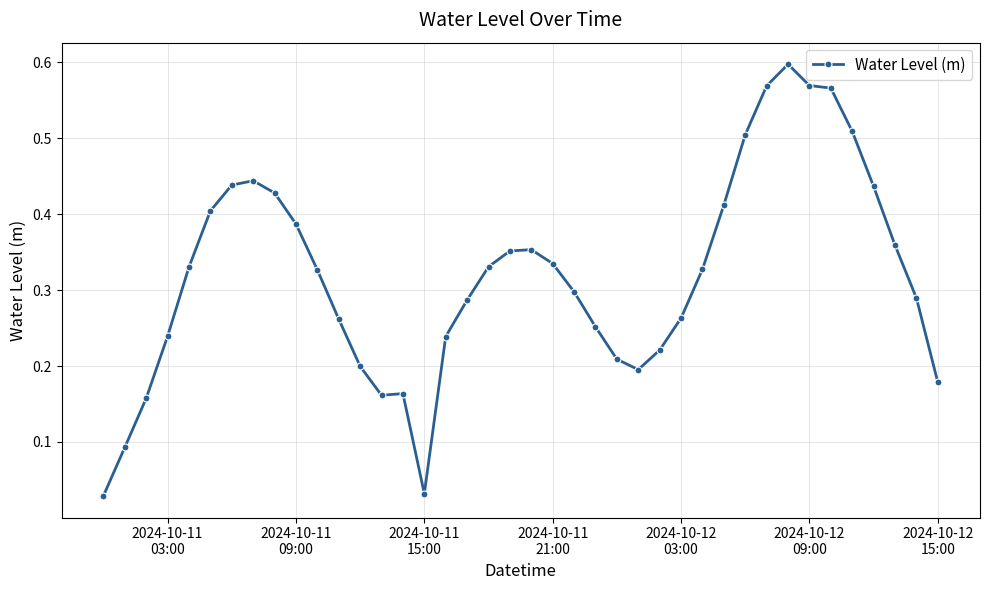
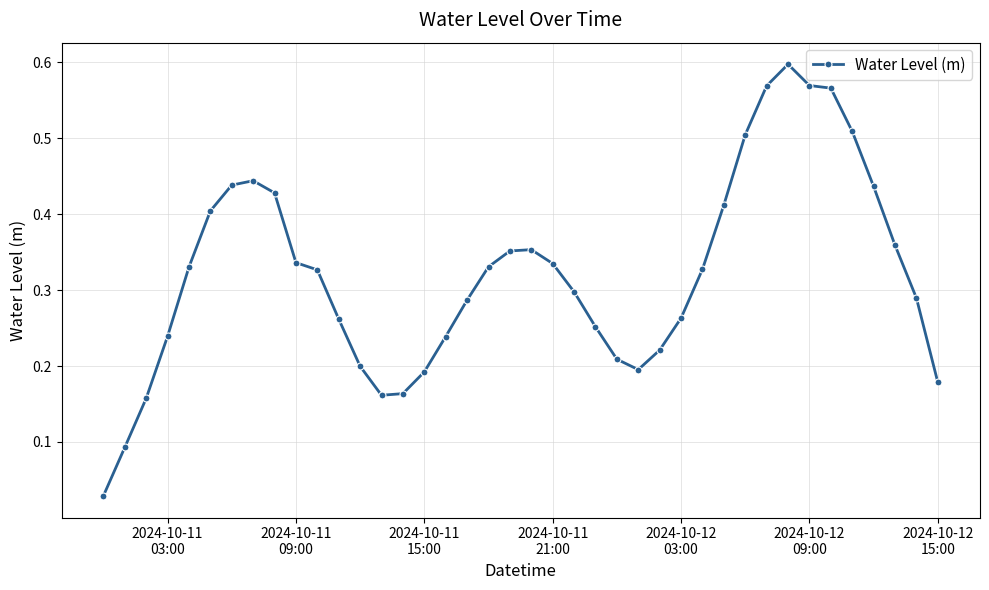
  {
    "2024-10-11 03:00": 0.24,
-   "2024-10-11 09:00": 0.39,
-   "2024-10-11 15:00": 0.03,
+   "2024-10-11 09:00": 0.34,
+   "2024-10-11 15:00": 0.19,
    "2024-10-11 21:00": 0.33,
    "2024-10-12 03:00": 0.26,
    "2024-10-12 09:00": 0.57,
    "2024-10-12 15:00": 0.18
  }
